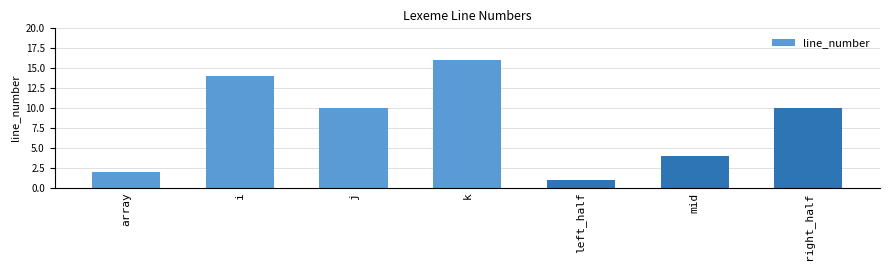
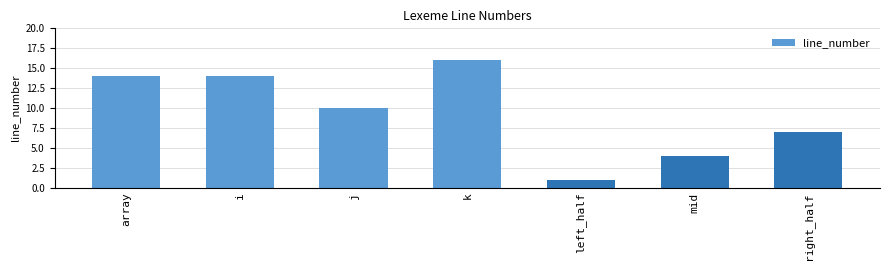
  {
-   "array": 2,
+   "array": 14,
    "i": 14,
    "j": 10,
    "k": 16,
    "left_half": 1,
    "mid": 4,
-   "right_half": 10
+   "right_half": 7
  }
